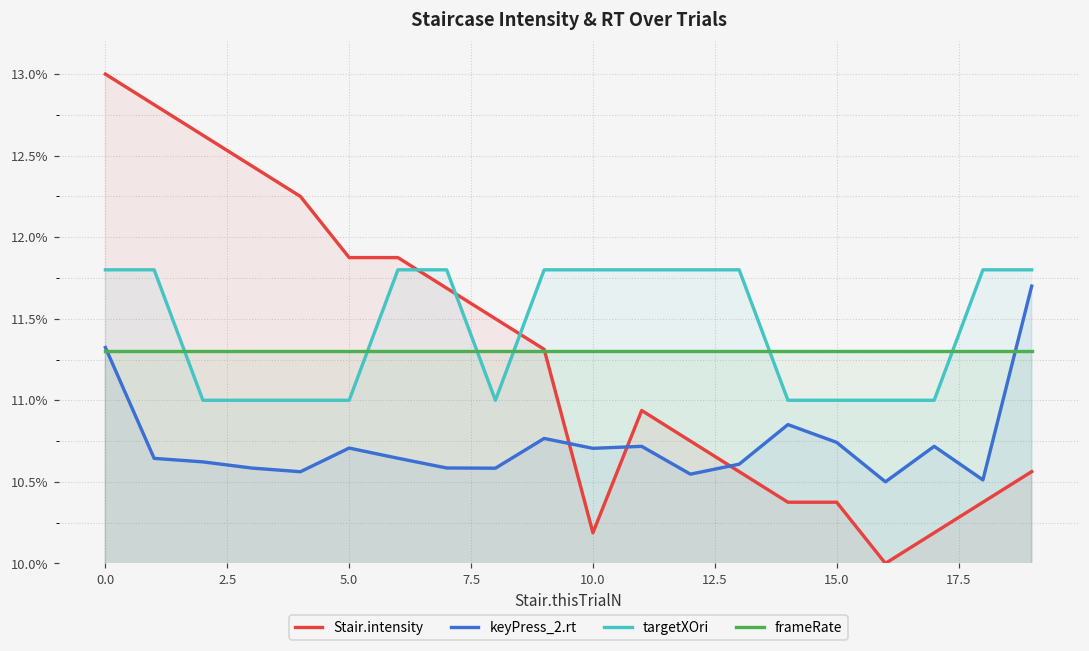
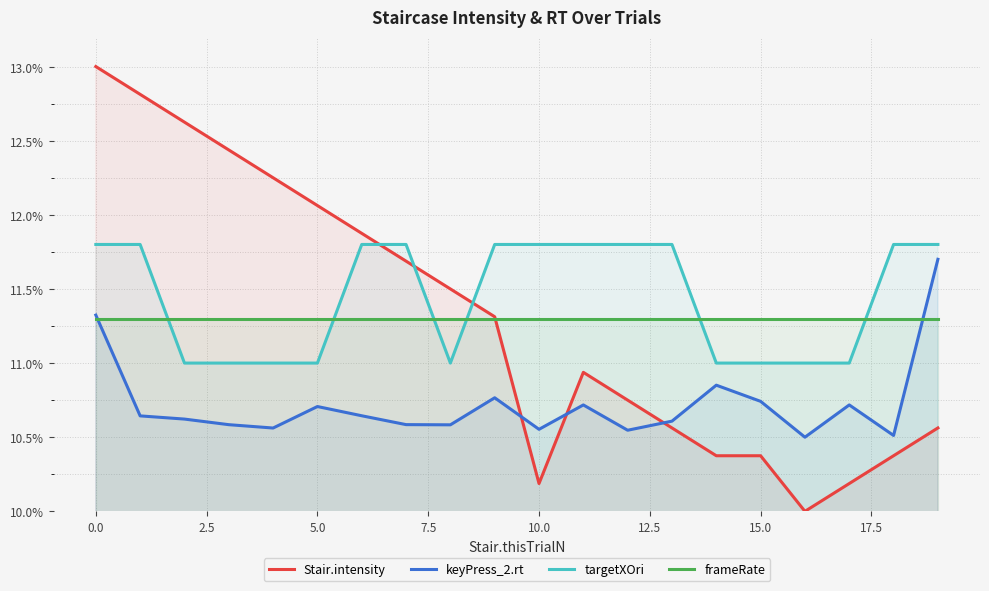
  {
    "Stair.intensity": {
      "0.0": "13.00%",
-     "5.0": "11.88%",
+     "5.0": "12.06%",
      "10.0": "10.19%",
      "15.0": "10.38%"
    },
    "keyPress_2.rt": {
      "0.0": "11.32%",
      "5.0": "10.71%",
-     "10.0": "10.71%",
+     "10.0": "10.55%",
      "15.0": "10.74%"
    },
    "targetXOri": {
      "0.0": "11.80%",
      "5.0": "11.00%",
      "10.0": "11.80%",
      "15.0": "11.00%"
    },
    "frameRate": {
      "0.0": "11.30%",
      "5.0": "11.30%",
      "10.0": "11.30%",
      "15.0": "11.30%"
    }
  }
